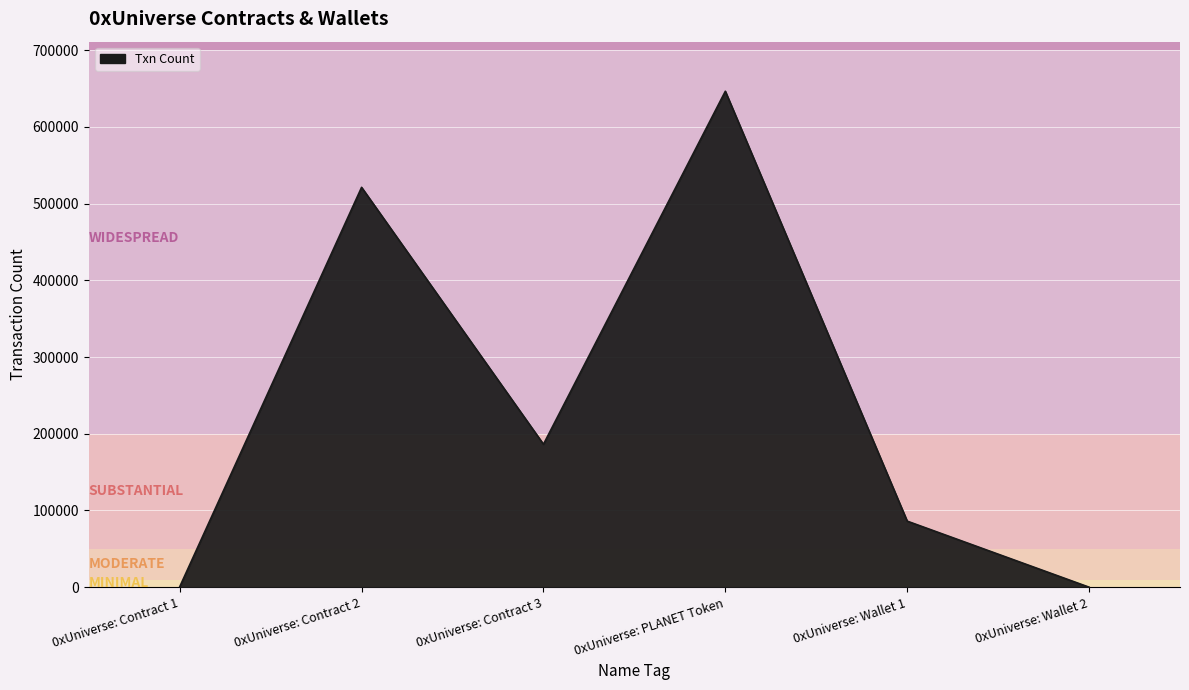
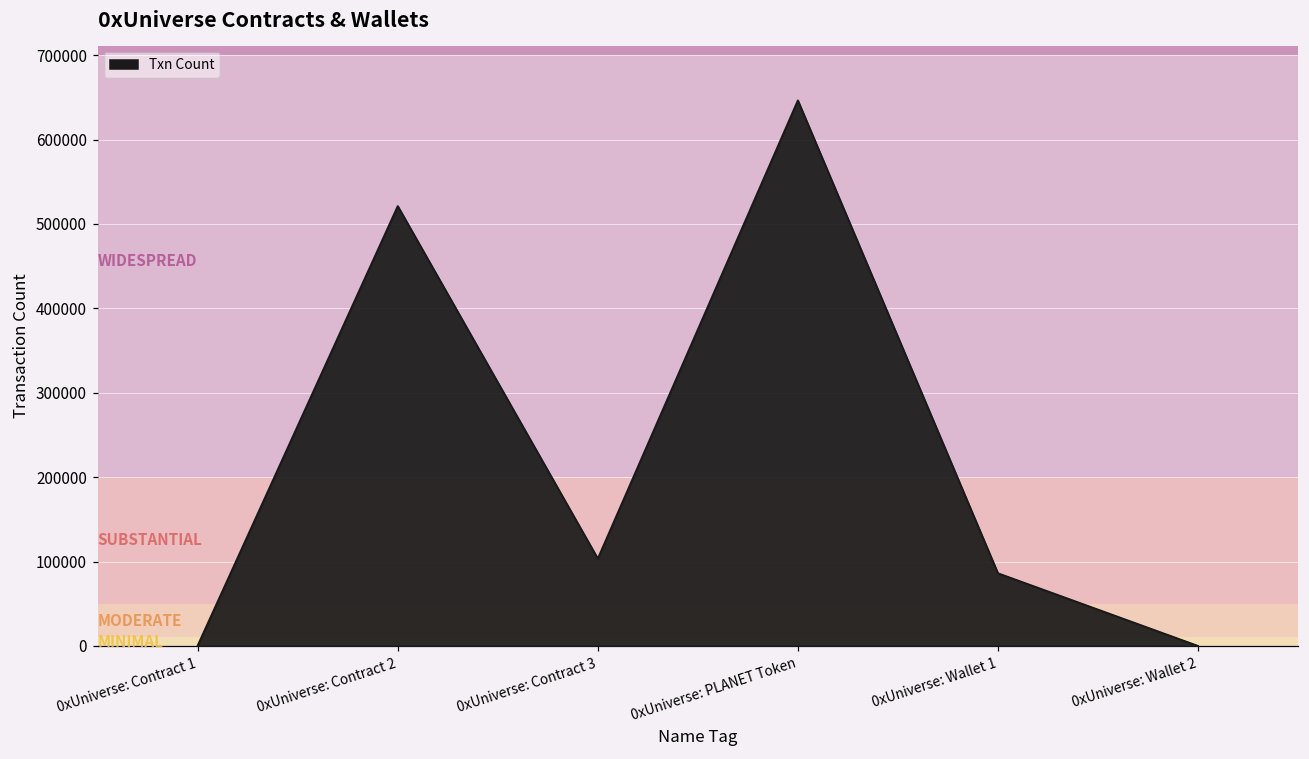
  {
    "0xUniverse: Contract 1": 0,
    "0xUniverse: Contract 2": 520000,
-   "0xUniverse: Contract 3": 190000,
+   "0xUniverse: Contract 3": 100000,
    "0xUniverse: PLANET Token": 650000,
    "0xUniverse: Wallet 1": 90000,
    "0xUniverse: Wallet 2": 0
  }
